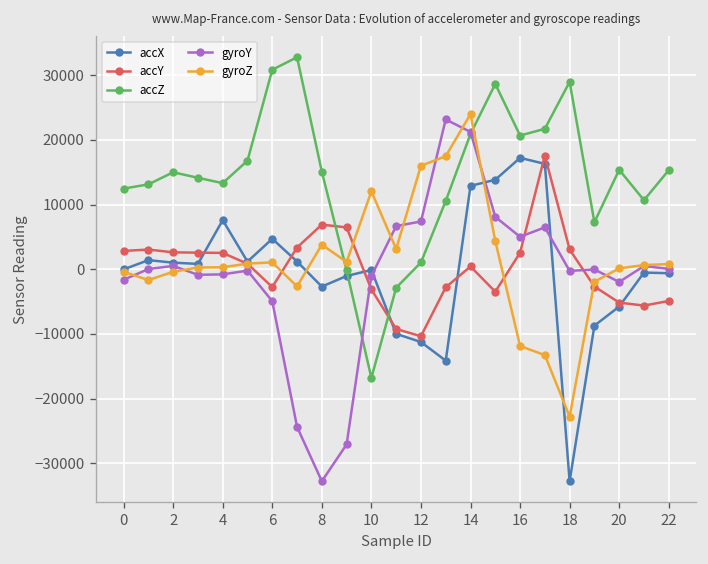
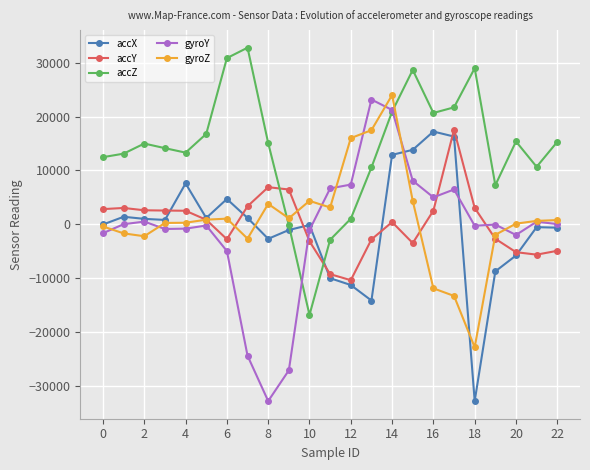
  {
    "accX": {
      "2": 1000,
      "4": 8000,
      "6": 5000,
      "8": -3000,
      "10": 0,
      "12": -11000,
      "14": 13000,
      "16": 17000,
      "18": -33000,
      "20": -6000,
      "22": -1000
    },
    "accY": {
      "0": 3000,
      "2": 3000,
      "4": 3000,
      "6": -3000,
      "8": 7000,
      "10": -3000,
      "12": -10000,
      "14": 0,
      "16": 3000,
      "18": 3000,
      "20": -5000,
      "22": -5000
    },
    "accZ": {
      "0": 12000,
      "2": 15000,
      "4": 13000,
      "6": 31000,
      "8": 15000,
      "10": -17000,
      "12": 1000,
      "16": 21000,
      "18": 29000,
      "20": 15000,
      "22": 15000
    },
    "gyroY": {
      "0": -2000,
      "2": 1000,
      "4": -1000,
      "6": -5000,
      "8": -33000,
      "10": -1000,
      "12": 7000,
      "16": 5000,
      "18": 0,
      "20": -2000,
      "22": 0
    },
    "gyroZ": {
-     "2": 0,
+     "2": -2000,
      "4": 0,
      "6": 1000,
      "8": 4000,
-     "10": 12000,
+     "10": 4000,
      "12": 16000,
      "14": 24000,
      "16": -12000,
      "18": -23000,
      "20": 0,
      "22": 1000
    }
  }
